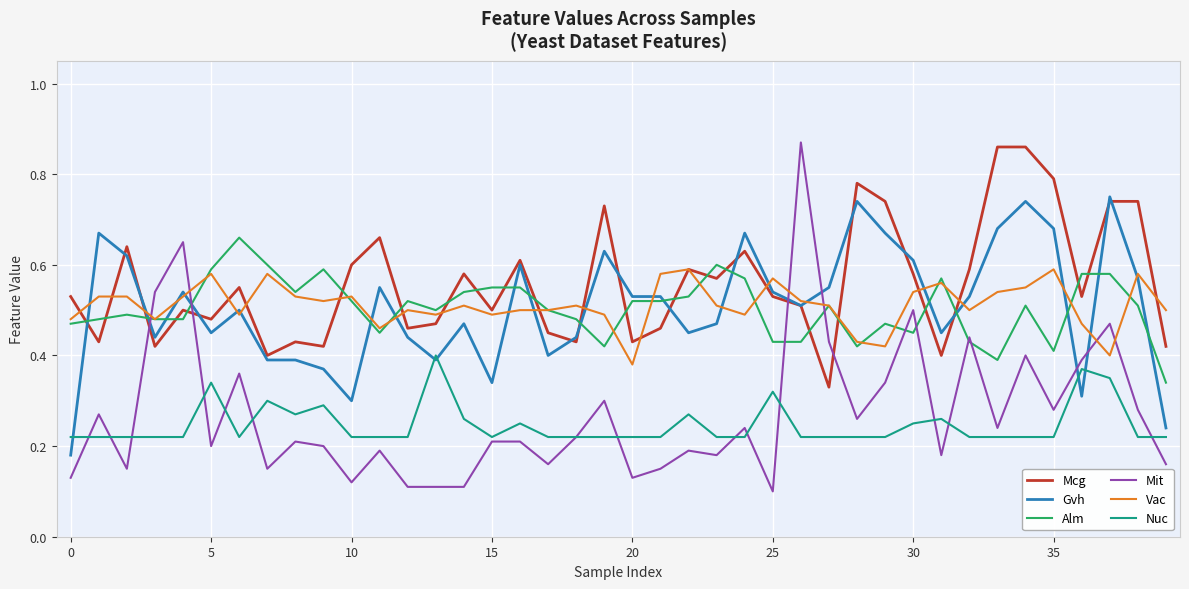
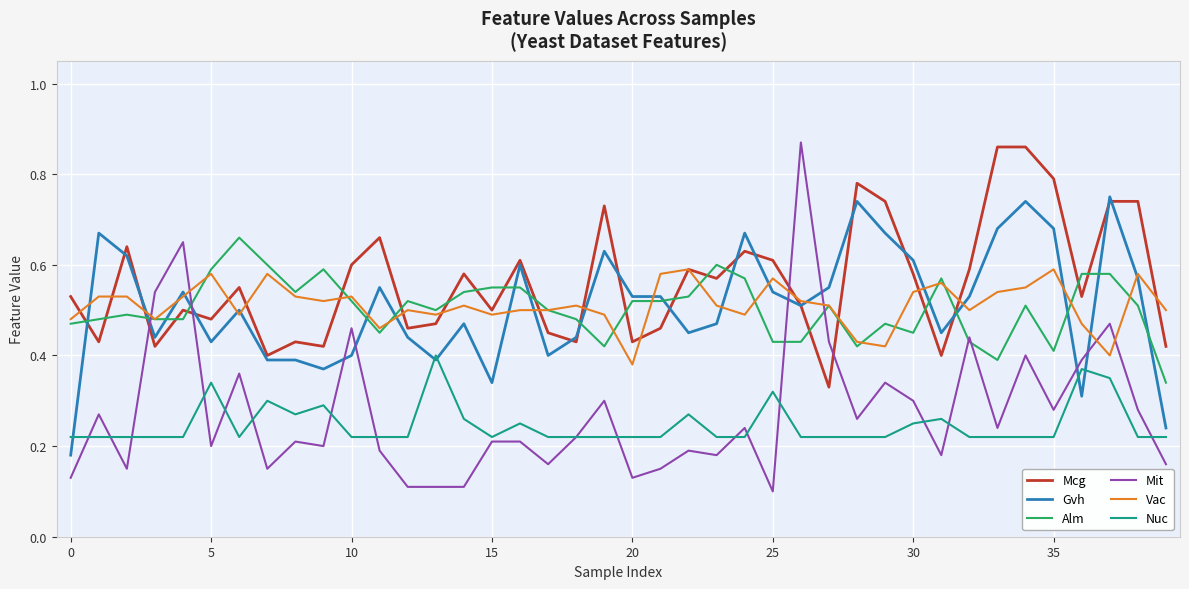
  {
    "Mcg": {
      "0": 0.53,
      "5": 0.48,
      "10": 0.60,
      "15": 0.50,
      "20": 0.43,
-     "25": 0.53,
+     "25": 0.61,
      "30": 0.58,
      "35": 0.79
    },
    "Gvh": {
      "0": 0.18,
-     "5": 0.45,
-     "10": 0.3,
+     "5": 0.43,
+     "10": 0.4,
      "15": 0.34,
      "20": 0.53,
      "25": 0.54,
      "30": 0.61,
      "35": 0.68
    },
    "Mit": {
      "0": 0.13,
      "5": 0.20,
-     "10": 0.12,
+     "10": 0.46,
      "15": 0.21,
      "20": 0.13,
      "25": 0.10,
-     "30": 0.5,
+     "30": 0.3,
      "35": 0.28
    },
    "Vac": {
      "0": 0.48,
      "5": 0.58,
      "10": 0.53,
      "15": 0.49,
      "20": 0.38,
      "25": 0.57,
      "30": 0.54,
      "35": 0.59
    }
  }
